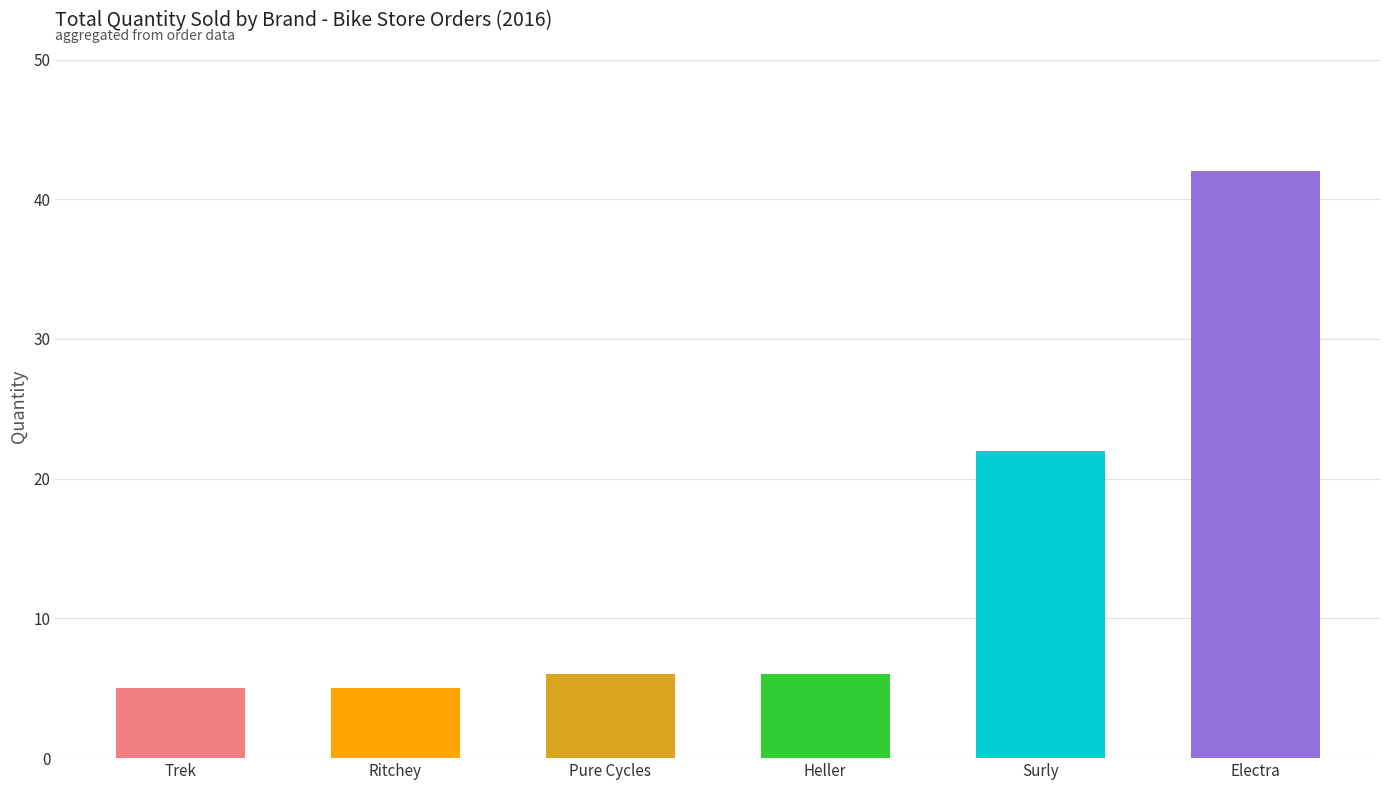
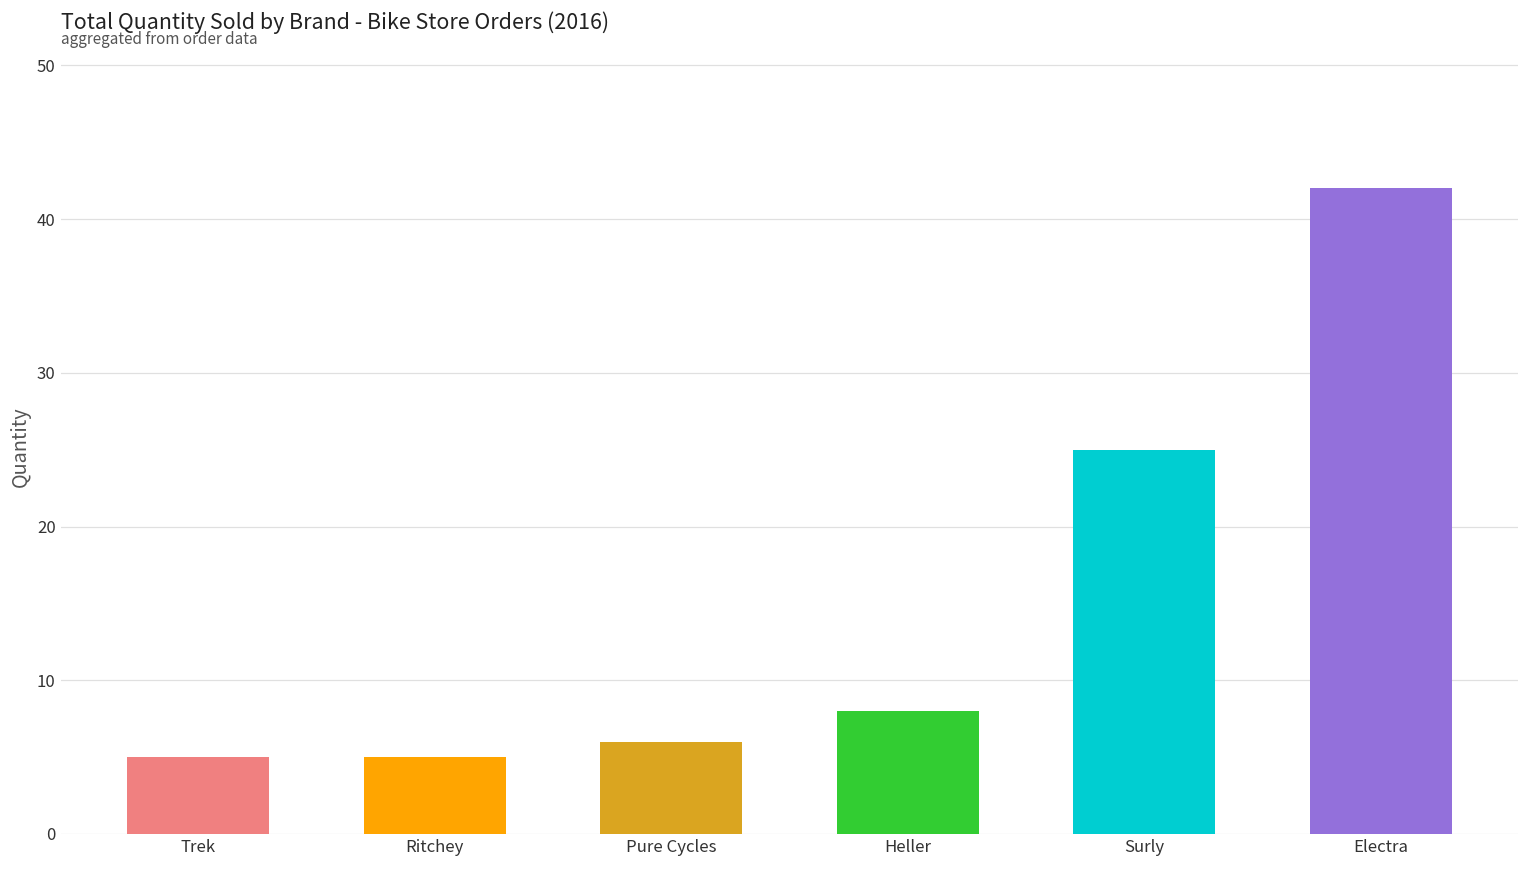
  {
    "Trek": 5,
    "Ritchey": 5,
    "Pure Cycles": 6,
-   "Heller": 6,
-   "Surly": 22,
+   "Heller": 8,
+   "Surly": 25,
    "Electra": 42
  }
